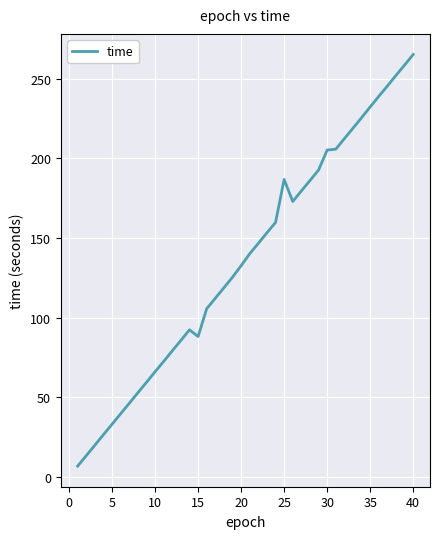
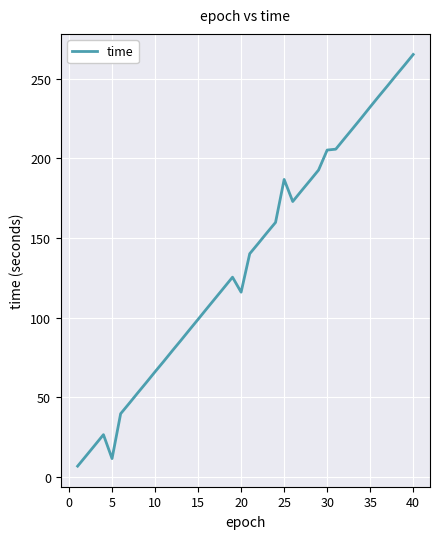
  {
-   "5": 33,
+   "5": 11,
    "10": 66,
-   "15": 88,
-   "20": 133,
+   "15": 99,
+   "20": 116,
    "25": 187,
    "30": 205,
    "35": 232,
    "40": 265
  }
